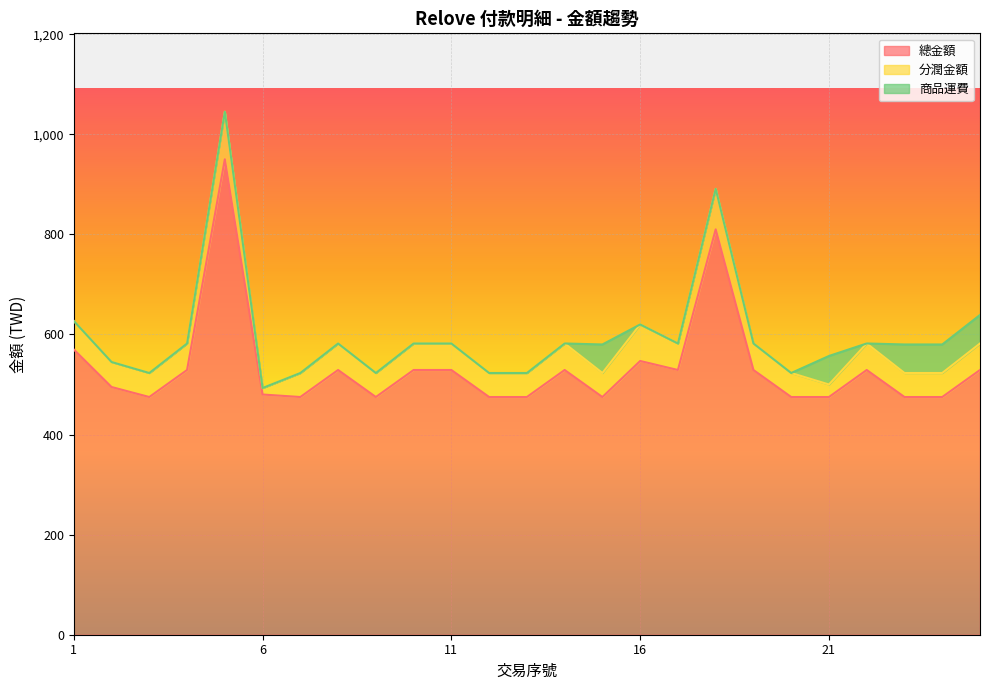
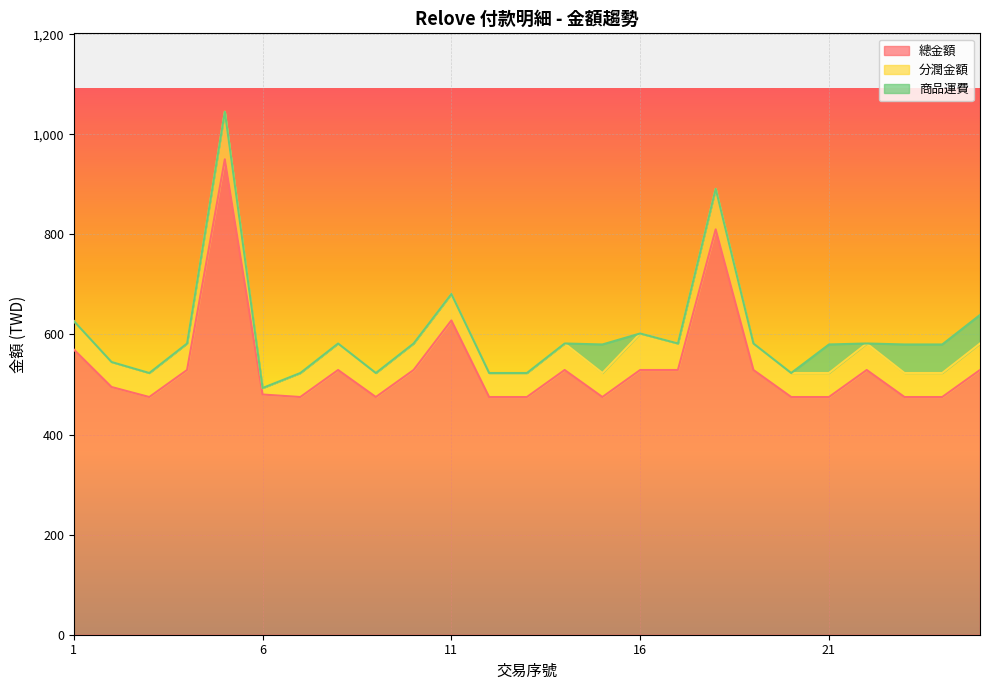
  {
    "總金額": {
      "1": 570,
      "6": 480,
-     "11": 530,
-     "16": 550,
+     "11": 630,
+     "16": 530,
      "21": 480
    },
    "分潤金額": {
-     "21": 30
+     "21": 50
    },
    "商品運費": {
      "21": 60
    }
  }
